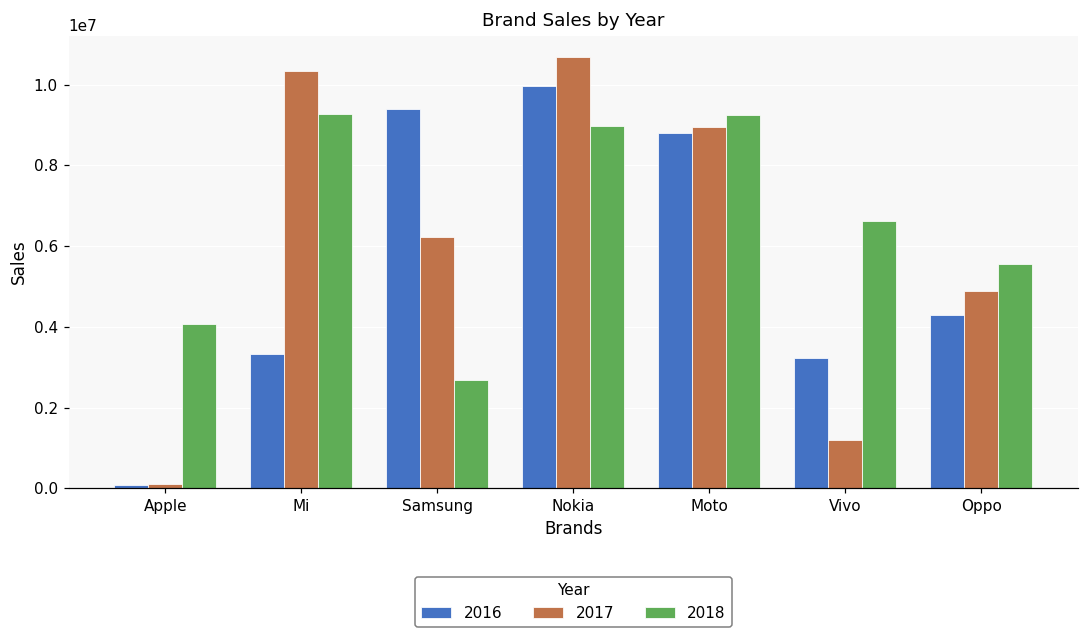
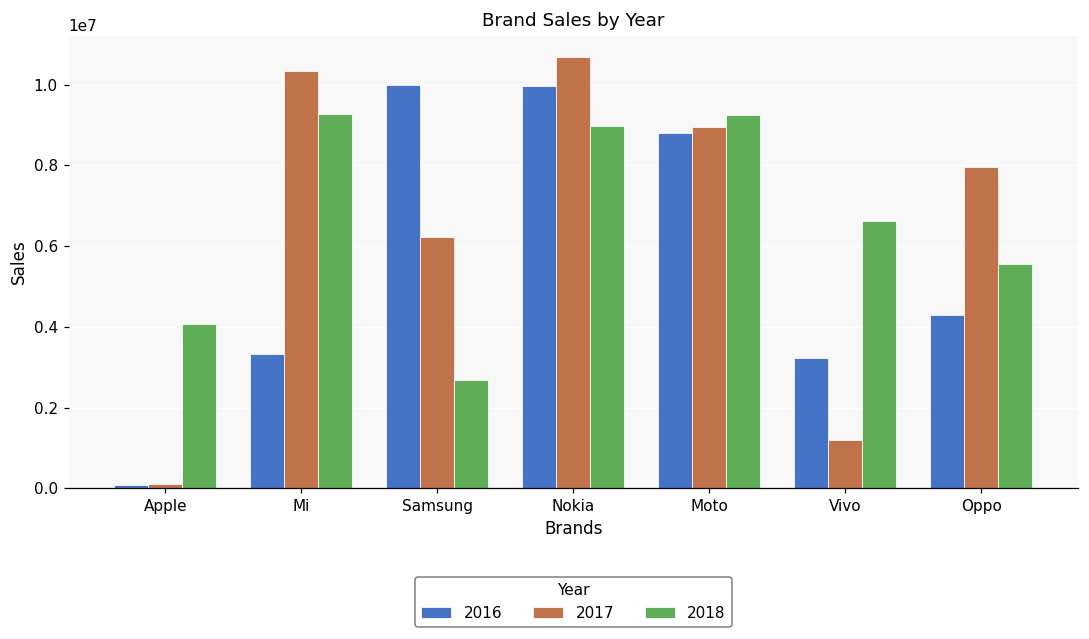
  {
    "2016": {
      "Apple": 100000,
      "Mi": 3300000,
-     "Samsung": 9400000,
+     "Samsung": 10000000,
      "Nokia": 10000000,
      "Moto": 8800000,
      "Vivo": 3200000,
      "Oppo": 4300000
    },
    "2017": {
      "Apple": 100000,
      "Mi": 10300000,
      "Samsung": 6200000,
      "Nokia": 10700000,
      "Moto": 9000000,
      "Vivo": 1200000,
-     "Oppo": 4900000
+     "Oppo": 8000000
    },
    "2018": {
      "Apple": 4100000,
      "Mi": 9300000,
      "Samsung": 2700000,
      "Nokia": 9000000,
      "Moto": 9300000,
      "Vivo": 6600000,
      "Oppo": 5600000
    }
  }
